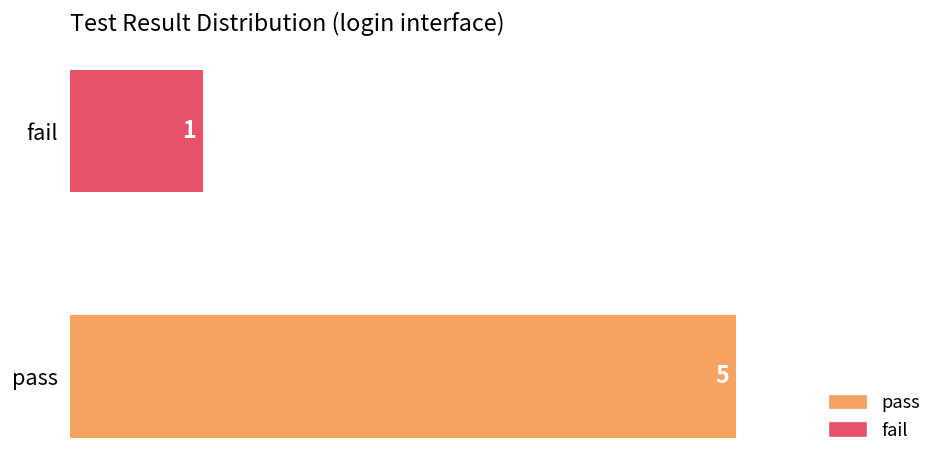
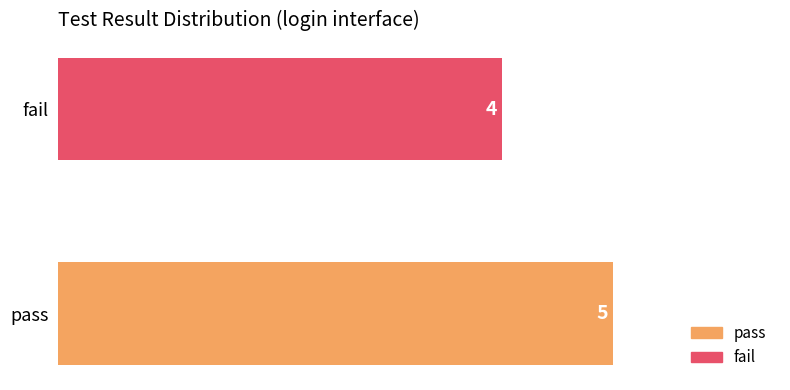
  {
-   "fail": 1,
+   "fail": 4,
    "pass": 5
  }
